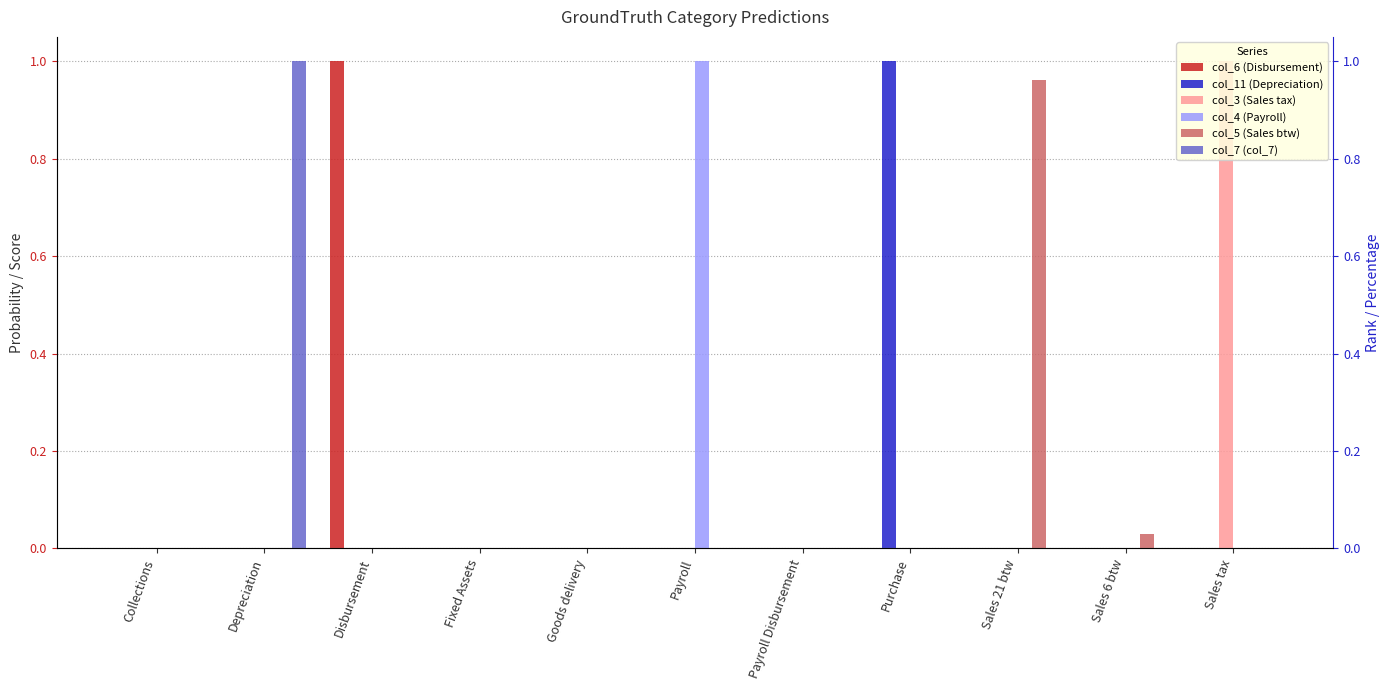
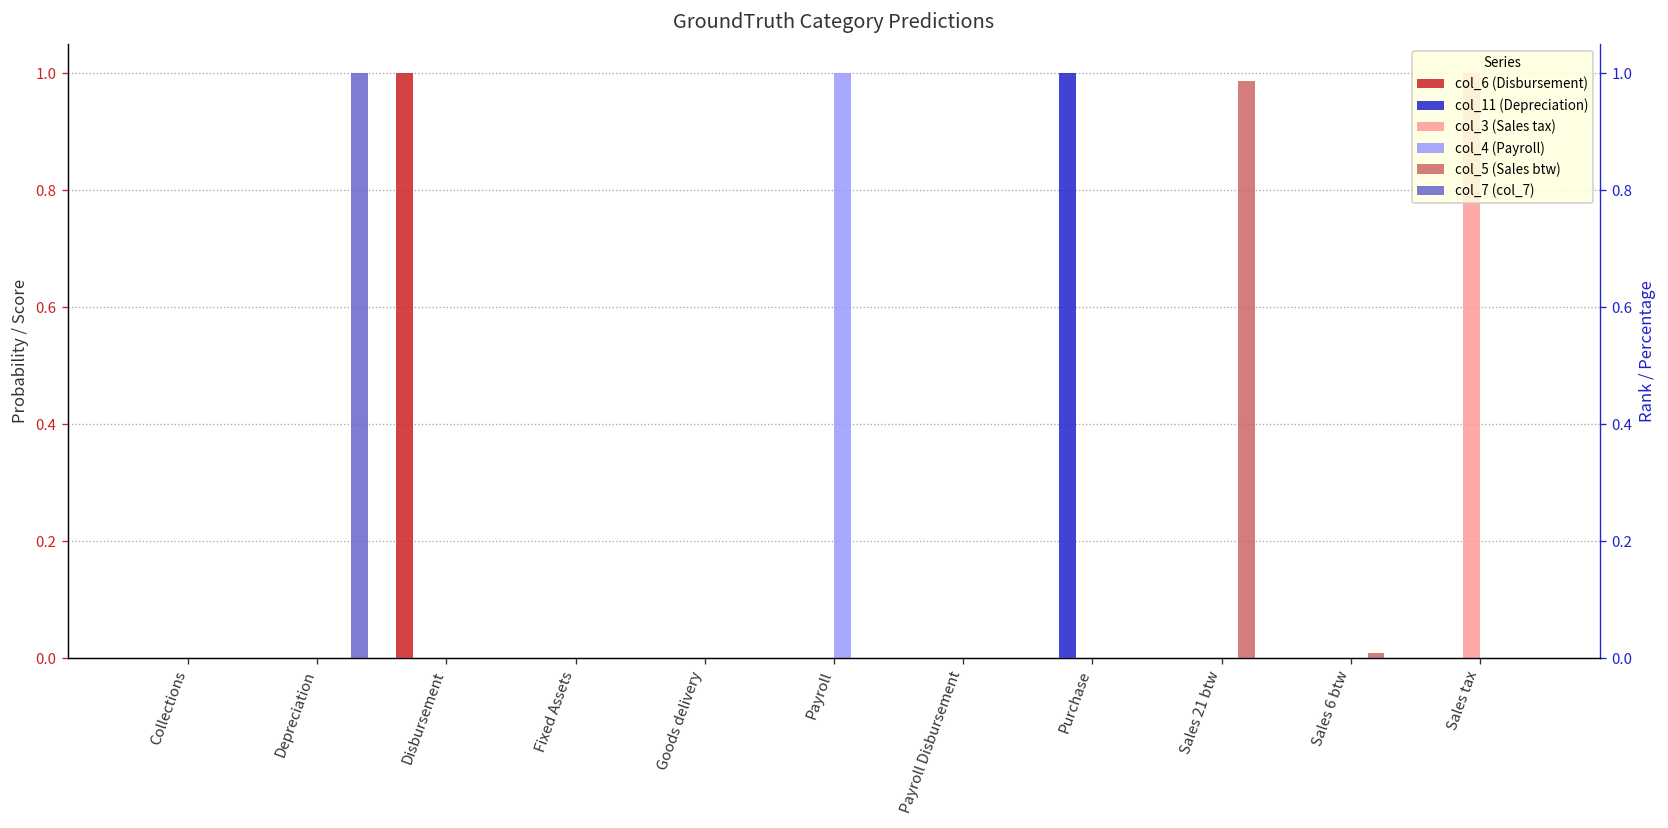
  {
    "col_6 (Disbursement)": {
      "Collections": 0.00,
      "Depreciation": 0.00,
      "Disbursement": 1.00,
      "Fixed Assets": 0.00,
      "Goods delivery": 0.00,
      "Payroll": 0.00,
      "Payroll Disbursement": 0.00,
      "Purchase": 0.00,
      "Sales 21 btw": 0.00,
      "Sales 6 btw": 0.00,
      "Sales tax": 0.00
    },
    "col_11 (Depreciation)": {
      "Collections": 0.00,
      "Depreciation": 0.00,
      "Disbursement": 0.00,
      "Fixed Assets": 0.00,
      "Goods delivery": 0.00,
      "Payroll": 0.00,
      "Payroll Disbursement": 0.00,
      "Purchase": 1.00,
      "Sales 21 btw": 0.00,
      "Sales 6 btw": 0.00,
      "Sales tax": 0.00
    },
    "col_3 (Sales tax)": {
      "Collections": 0.00,
      "Depreciation": 0.00,
      "Disbursement": 0.00,
      "Fixed Assets": 0.00,
      "Goods delivery": 0.00,
      "Payroll": 0.00,
      "Payroll Disbursement": 0.00,
      "Purchase": 0.00,
      "Sales 21 btw": 0.00,
      "Sales 6 btw": 0.00
    },
    "col_4 (Payroll)": {
      "Collections": 0.00,
      "Depreciation": 0.00,
      "Disbursement": 0.00,
      "Fixed Assets": 0.00,
      "Goods delivery": 0.00,
      "Payroll": 1.00,
      "Payroll Disbursement": 0.00,
      "Purchase": 0.00,
      "Sales 21 btw": 0.00,
      "Sales 6 btw": 0.00,
      "Sales tax": 0.00
    },
    "col_5 (Sales btw)": {
      "Collections": 0.00,
      "Depreciation": 0.00,
      "Disbursement": 0.00,
      "Fixed Assets": 0.00,
      "Goods delivery": 0.00,
      "Payroll": 0.00,
      "Payroll Disbursement": 0.00,
      "Purchase": 0.00,
-     "Sales 21 btw": 0.96,
-     "Sales 6 btw": 0.03,
+     "Sales 21 btw": 0.99,
+     "Sales 6 btw": 0.01,
      "Sales tax": 0.00
    },
    "col_7 (col_7)": {
      "Collections": 0.00,
      "Depreciation": 1.00,
      "Disbursement": 0.00,
      "Fixed Assets": 0.00,
      "Goods delivery": 0.00,
      "Payroll": 0.00,
      "Payroll Disbursement": 0.00,
      "Purchase": 0.00,
      "Sales 21 btw": 0.00,
      "Sales 6 btw": 0.00,
      "Sales tax": 0.00
    }
  }
